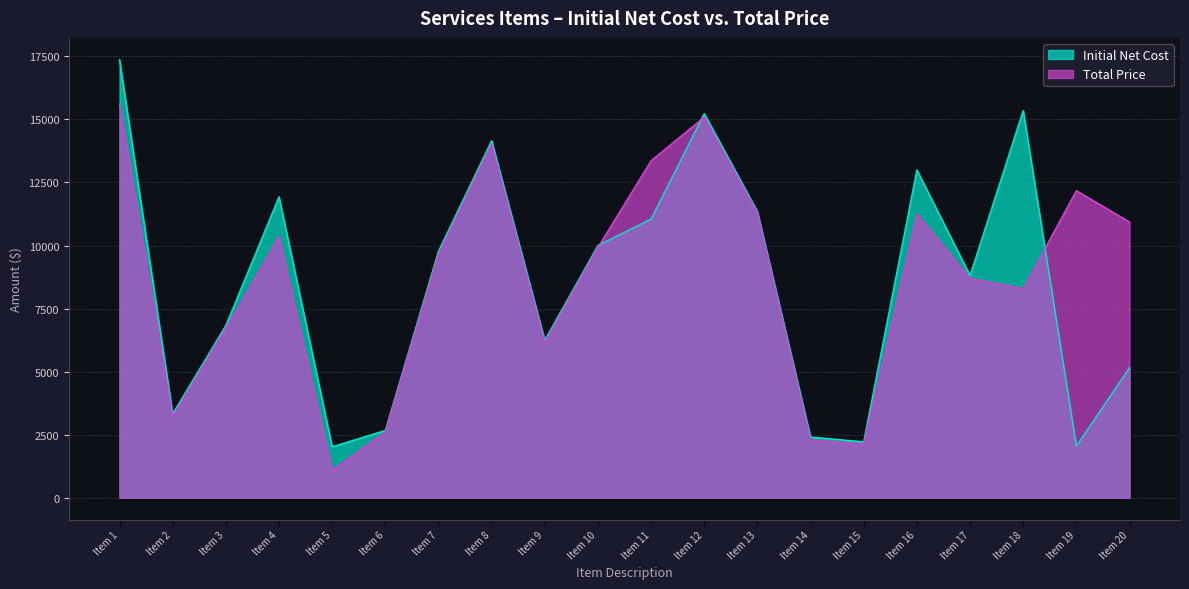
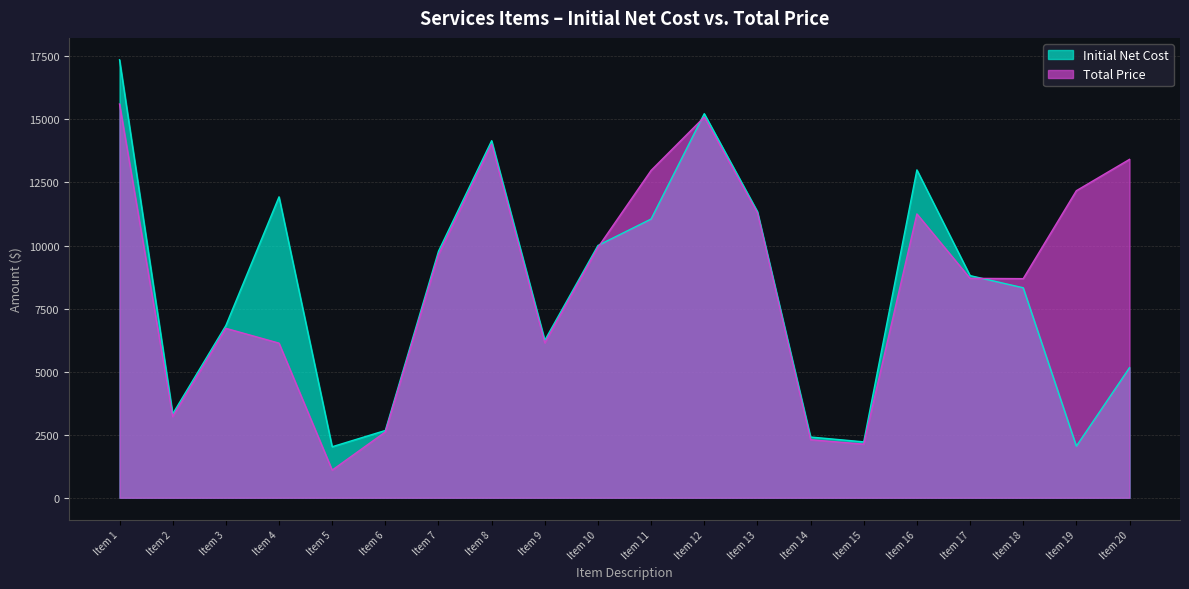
  {
    "Initial Net Cost": {
      "Item 1": 17400,
      "Item 2": 3300,
      "Item 3": 6800,
      "Item 4": 11900,
      "Item 5": 2000,
      "Item 7": 9800,
      "Item 8": 14200,
      "Item 11": 11100,
      "Item 12": 15200,
      "Item 14": 2400,
      "Item 16": 13000,
      "Item 17": 8800,
-     "Item 18": 15400,
+     "Item 18": 8300,
      "Item 19": 2000,
      "Item 20": 5200
    },
    "Total Price": {
      "Item 1": 15600,
      "Item 2": 3200,
      "Item 3": 6700,
-     "Item 4": 10400,
+     "Item 4": 6100,
      "Item 5": 1100,
      "Item 7": 9600,
      "Item 8": 14000,
-     "Item 11": 13400,
+     "Item 11": 13000,
      "Item 12": 15100,
      "Item 14": 2300,
      "Item 16": 11300,
      "Item 17": 8700,
-     "Item 18": 8300,
+     "Item 18": 8700,
      "Item 19": 12200,
-     "Item 20": 10900
+     "Item 20": 13400
    }
  }
